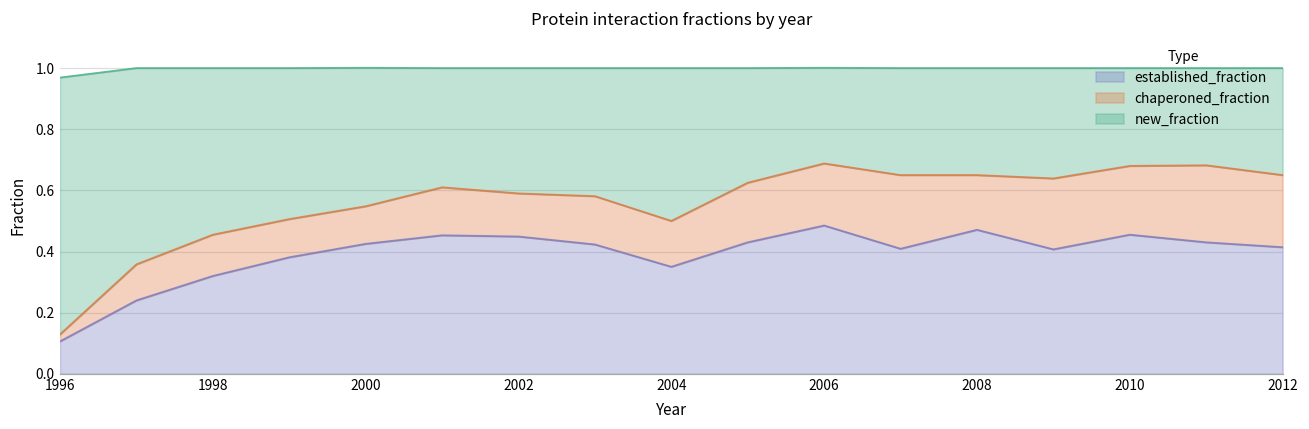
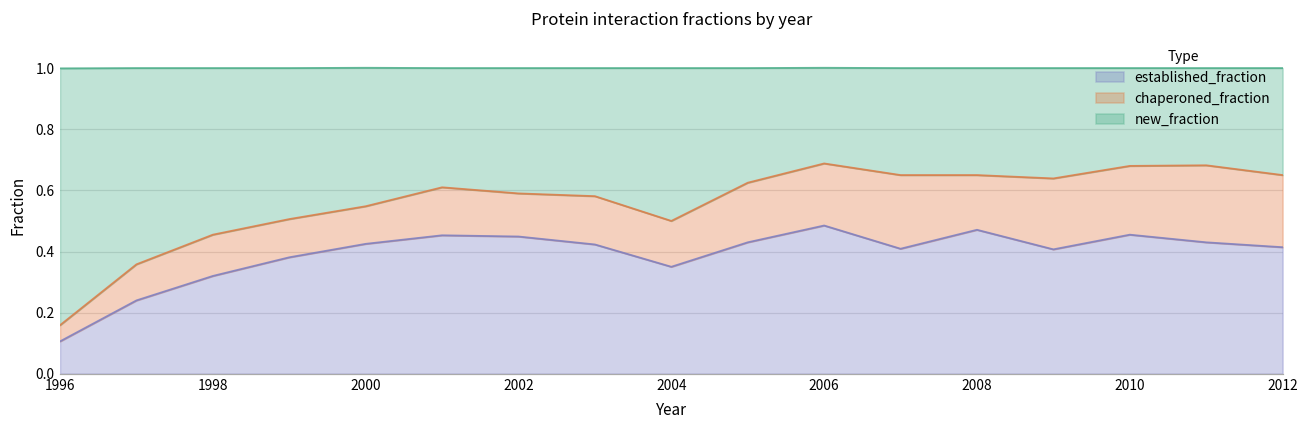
  {
    "chaperoned_fraction": {
-     "1996": 0.02,
+     "1996": 0.05,
      "1998": 0.14,
      "2000": 0.12,
      "2002": 0.14,
      "2004": 0.15,
      "2006": 0.20,
      "2008": 0.18,
      "2010": 0.23,
      "2012": 0.24
    }
  }
